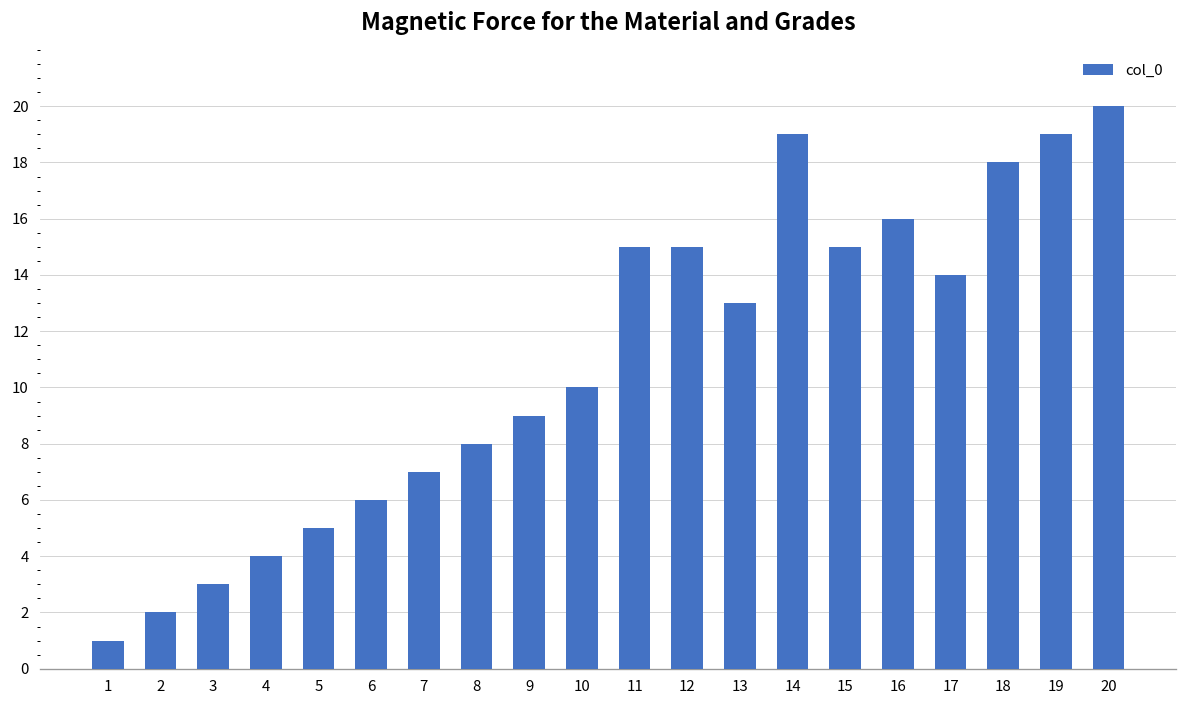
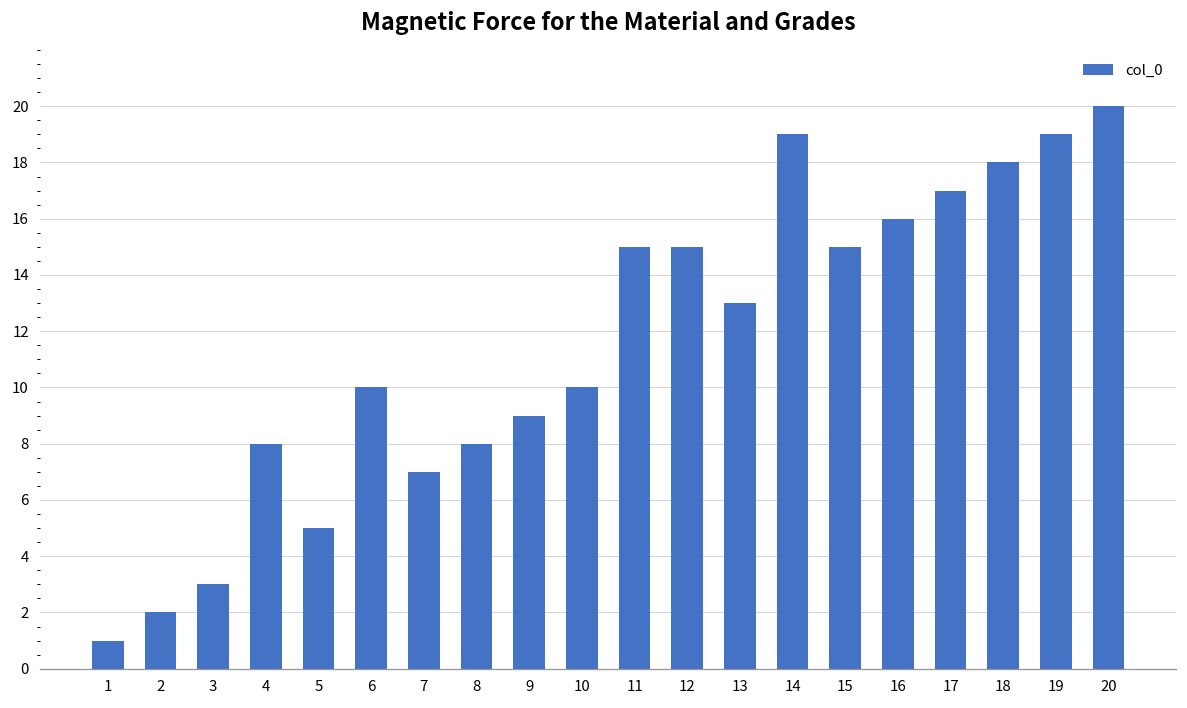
  {
    "1": 1,
    "2": 2,
    "3": 3,
-   "4": 4,
+   "4": 8,
    "5": 5,
-   "6": 6,
+   "6": 10,
    "7": 7,
    "8": 8,
    "9": 9,
    "10": 10,
    "11": 15,
    "12": 15,
    "13": 13,
    "14": 19,
    "15": 15,
    "16": 16,
-   "17": 14,
+   "17": 17,
    "18": 18,
    "19": 19,
    "20": 20
  }
